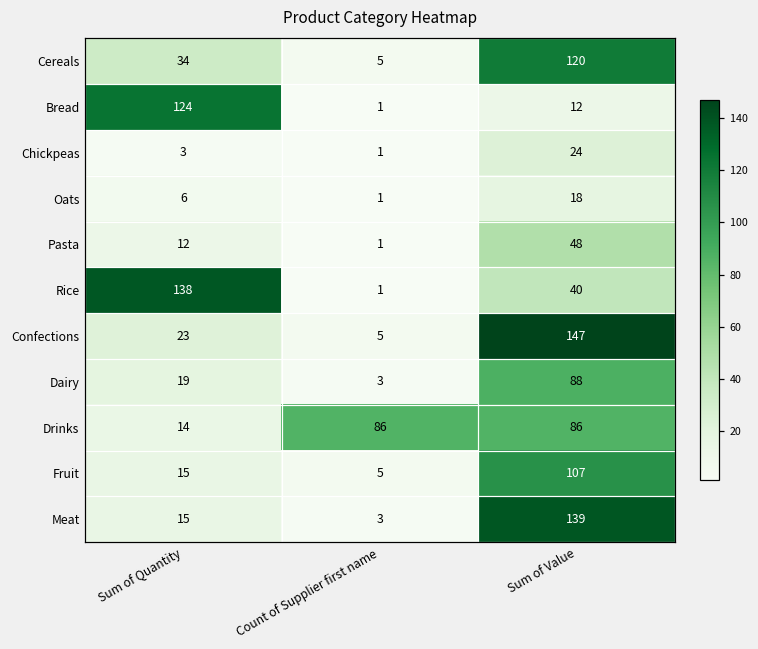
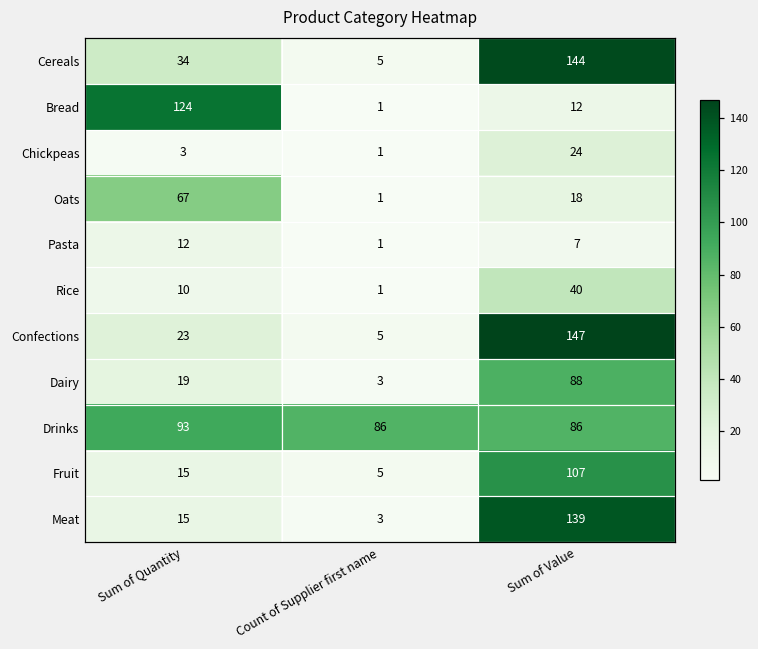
  {
    "Cereals": {
      "Sum of Quantity": 34,
      "Count of Supplier first name": 5,
-     "Sum of Value": 120
+     "Sum of Value": 144
    },
    "Bread": {
      "Sum of Quantity": 124,
      "Count of Supplier first name": 1,
      "Sum of Value": 12
    },
    "Chickpeas": {
      "Sum of Quantity": 3,
      "Count of Supplier first name": 1,
      "Sum of Value": 24
    },
    "Oats": {
-     "Sum of Quantity": 6,
+     "Sum of Quantity": 67,
      "Count of Supplier first name": 1,
      "Sum of Value": 18
    },
    "Pasta": {
      "Sum of Quantity": 12,
      "Count of Supplier first name": 1,
-     "Sum of Value": 48
+     "Sum of Value": 7
    },
    "Rice": {
-     "Sum of Quantity": 138,
+     "Sum of Quantity": 10,
      "Count of Supplier first name": 1,
      "Sum of Value": 40
    },
    "Confections": {
      "Sum of Quantity": 23,
      "Count of Supplier first name": 5,
      "Sum of Value": 147
    },
    "Dairy": {
      "Sum of Quantity": 19,
      "Count of Supplier first name": 3,
      "Sum of Value": 88
    },
    "Drinks": {
-     "Sum of Quantity": 14,
+     "Sum of Quantity": 93,
      "Count of Supplier first name": 86,
      "Sum of Value": 86
    },
    "Fruit": {
      "Sum of Quantity": 15,
      "Count of Supplier first name": 5,
      "Sum of Value": 107
    },
    "Meat": {
      "Sum of Quantity": 15,
      "Count of Supplier first name": 3,
      "Sum of Value": 139
    }
  }
